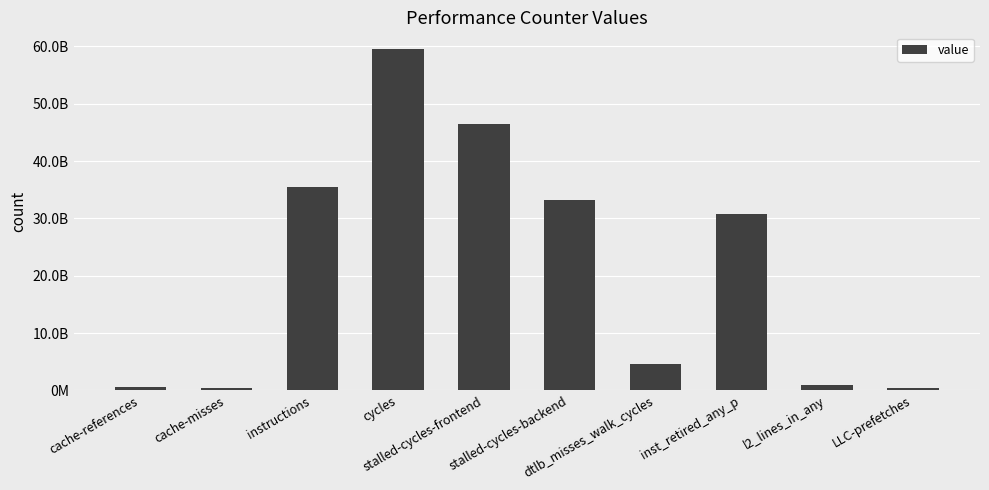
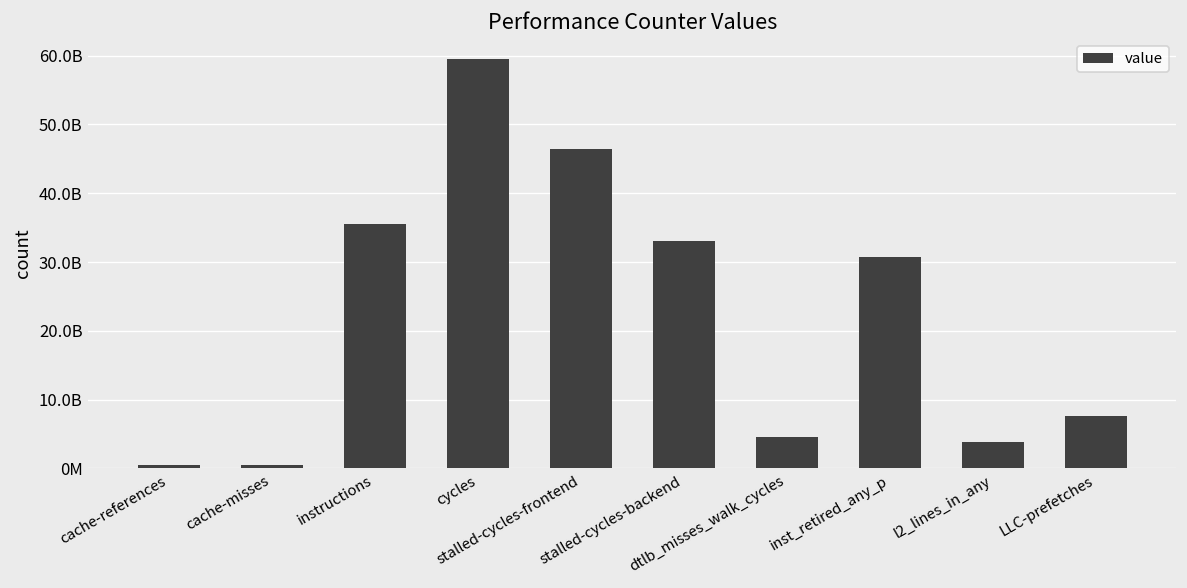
  {
    "cache-references": 1000000000,
    "cache-misses": 0,
    "instructions": 36000000000,
    "cycles": 59000000000,
    "stalled-cycles-frontend": 46000000000,
    "stalled-cycles-backend": 33000000000,
    "dtlb_misses_walk_cycles": 5000000000,
    "inst_retired_any_p": 31000000000,
-   "l2_lines_in_any": 1000000000,
-   "LLC-prefetches": 0
+   "l2_lines_in_any": 4000000000,
+   "LLC-prefetches": 8000000000
  }
